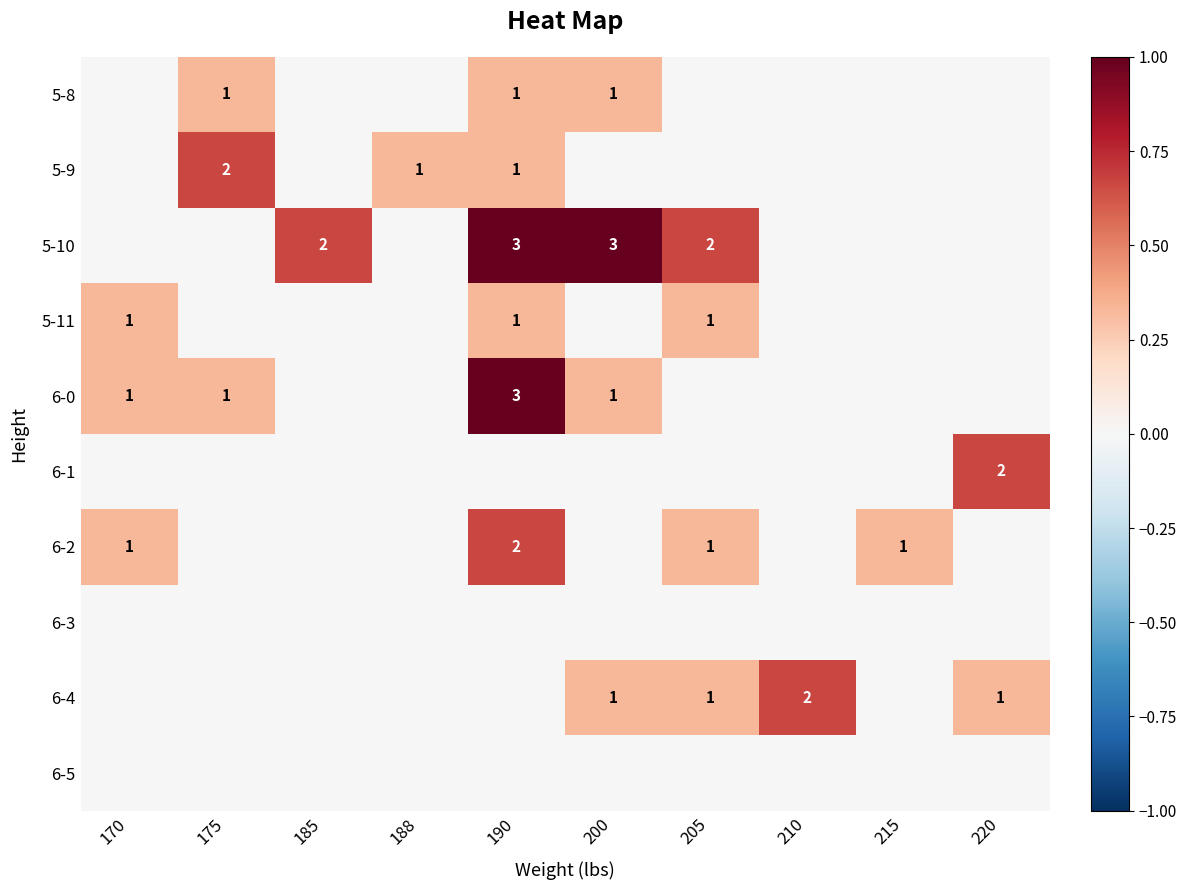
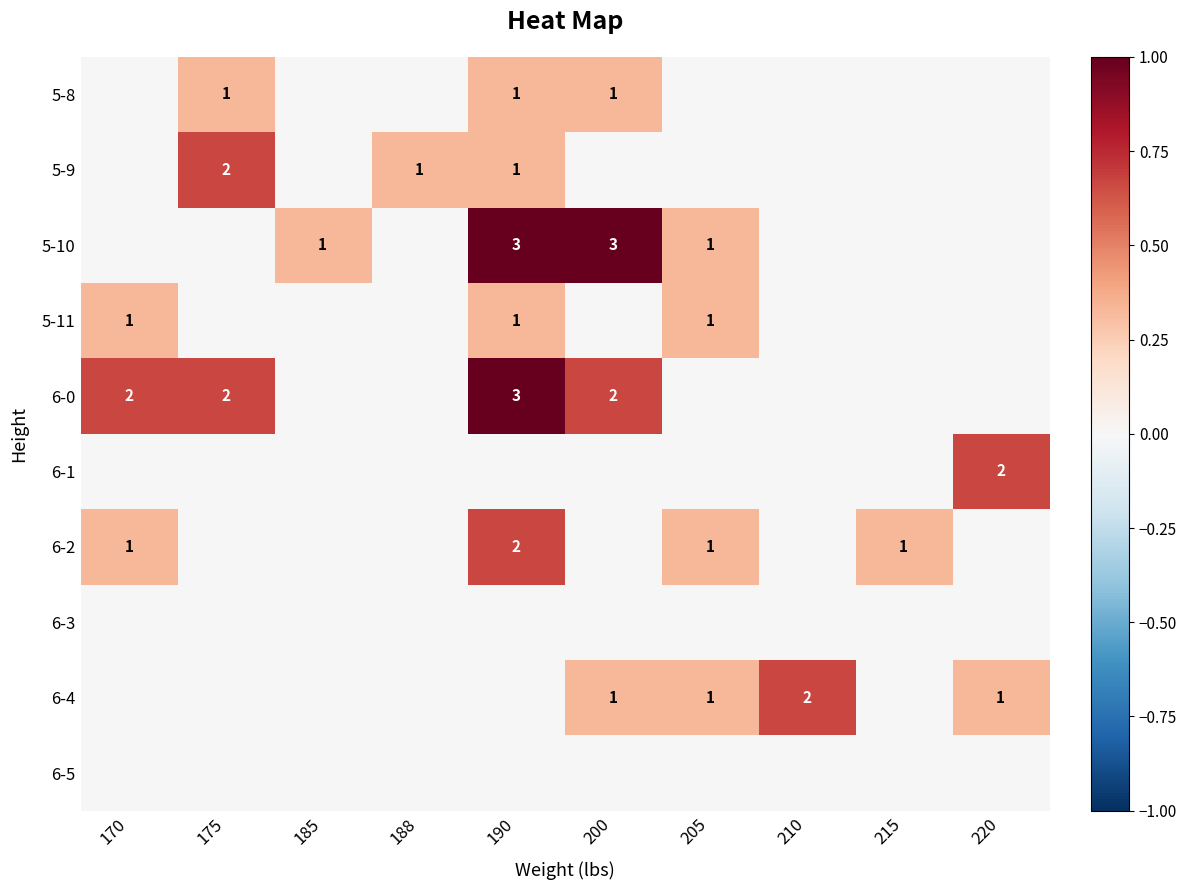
  {
    "5-8": {
      "175": 1,
      "190": 1,
      "200": 1
    },
    "5-9": {
      "175": 2,
      "188": 1,
      "190": 1
    },
    "5-10": {
-     "185": 2,
+     "185": 1,
      "190": 3,
      "200": 3,
-     "205": 2
+     "205": 1
    },
    "5-11": {
      "170": 1,
      "190": 1,
      "205": 1
    },
    "6-0": {
-     "170": 1,
-     "175": 1,
+     "170": 2,
+     "175": 2,
      "190": 3,
-     "200": 1
+     "200": 2
    },
    "6-1": {
      "220": 2
    },
    "6-2": {
      "170": 1,
      "190": 2,
      "205": 1,
      "215": 1
    },
    "6-4": {
      "200": 1,
      "205": 1,
      "210": 2,
      "220": 1
    }
  }
